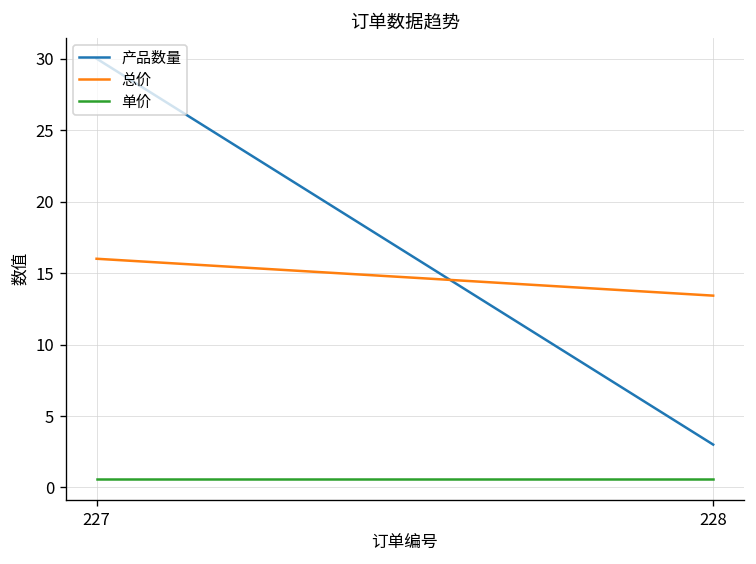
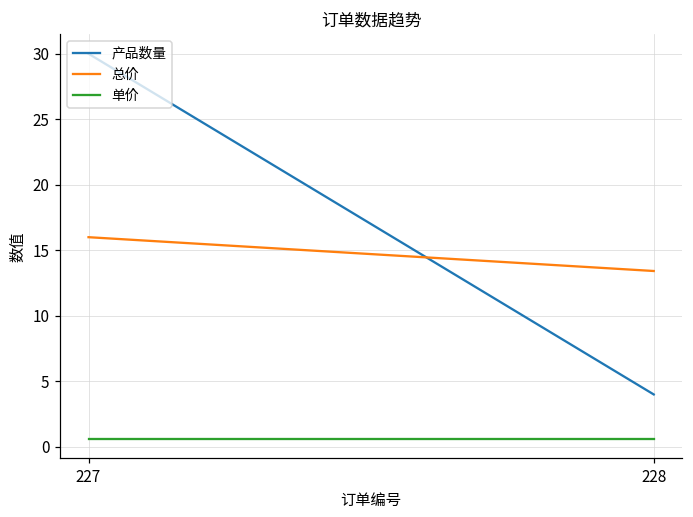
  {
    "产品数量": {
-     "228": 3
+     "228": 4
    },
    "总价": {
      "227": 16,
      "228": 13.4
    },
    "单价": {
      "227": 0.6,
      "228": 0.6
    }
  }
